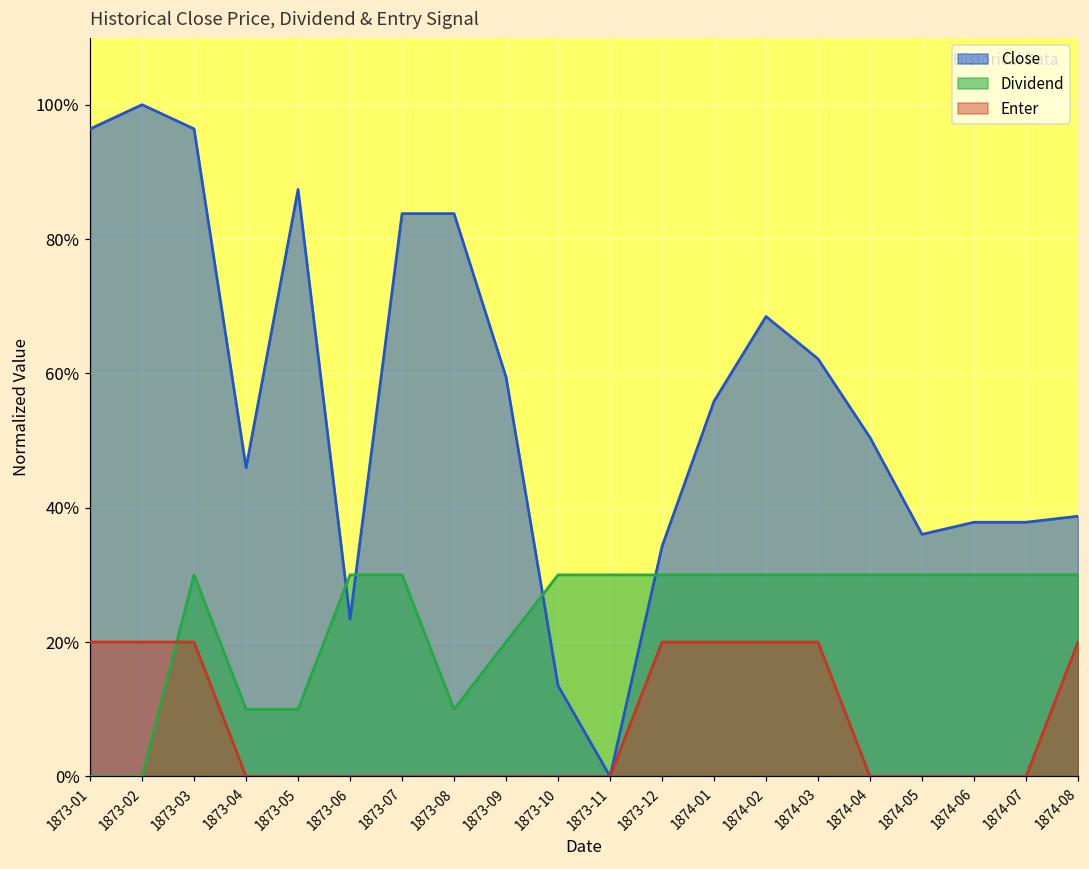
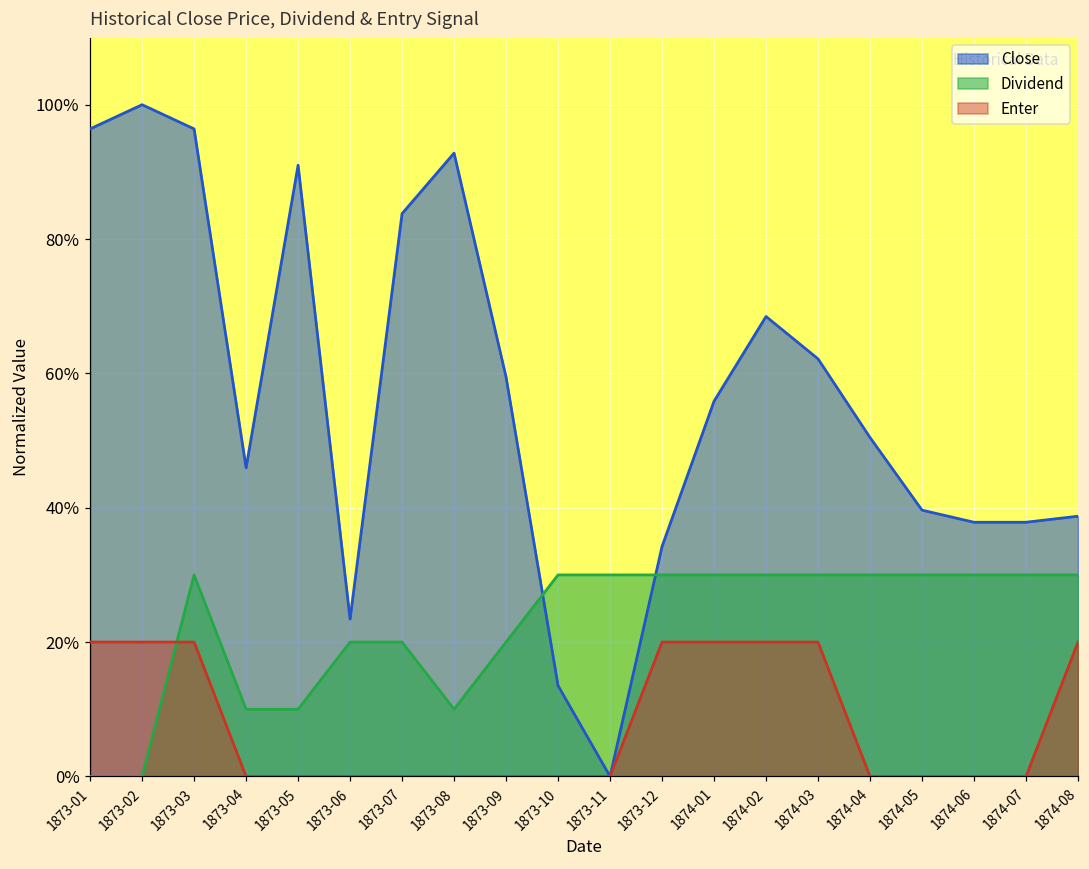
  {
    "Close": {
      "1873-01": "96%",
      "1873-02": "100%",
      "1873-03": "96%",
      "1873-04": "46%",
-     "1873-05": "87%",
+     "1873-05": "91%",
      "1873-06": "23%",
      "1873-07": "84%",
-     "1873-08": "84%",
+     "1873-08": "93%",
      "1873-09": "59%",
      "1873-10": "14%",
      "1873-12": "34%",
      "1874-01": "56%",
      "1874-02": "68%",
      "1874-03": "62%",
      "1874-04": "50%",
-     "1874-05": "36%",
+     "1874-05": "40%",
      "1874-06": "38%",
      "1874-07": "38%",
      "1874-08": "39%"
    },
    "Dividend": {
      "1873-01": "0%",
      "1873-02": "0%",
      "1873-03": "30%",
      "1873-04": "10%",
      "1873-05": "10%",
-     "1873-06": "30%",
-     "1873-07": "30%",
+     "1873-06": "20%",
+     "1873-07": "20%",
      "1873-08": "10%",
      "1873-09": "20%",
      "1873-10": "30%",
      "1873-11": "30%",
      "1873-12": "30%",
      "1874-01": "30%",
      "1874-02": "30%",
      "1874-03": "30%",
      "1874-04": "30%",
      "1874-05": "30%",
      "1874-06": "30%",
      "1874-07": "30%",
      "1874-08": "30%"
    },
    "Enter": {
      "1873-01": "20%",
      "1873-02": "20%",
      "1873-03": "20%",
      "1873-04": "0%",
      "1873-05": "0%",
      "1873-06": "0%",
      "1873-07": "0%",
      "1873-08": "0%",
      "1873-09": "0%",
      "1873-10": "0%",
      "1873-12": "20%",
      "1874-01": "20%",
      "1874-02": "20%",
      "1874-03": "20%",
      "1874-04": "0%",
      "1874-05": "0%",
      "1874-06": "0%",
      "1874-07": "0%",
      "1874-08": "20%"
    }
  }
